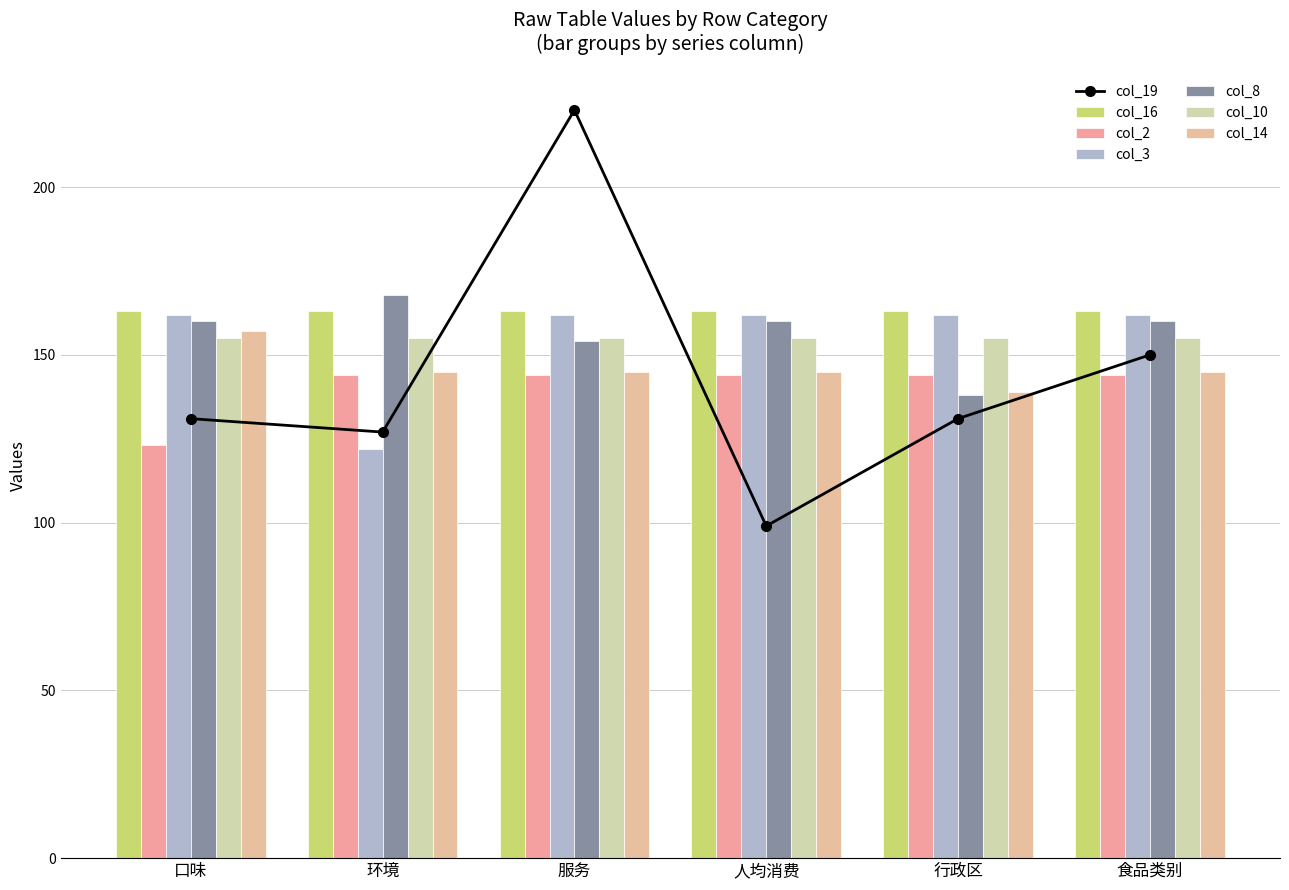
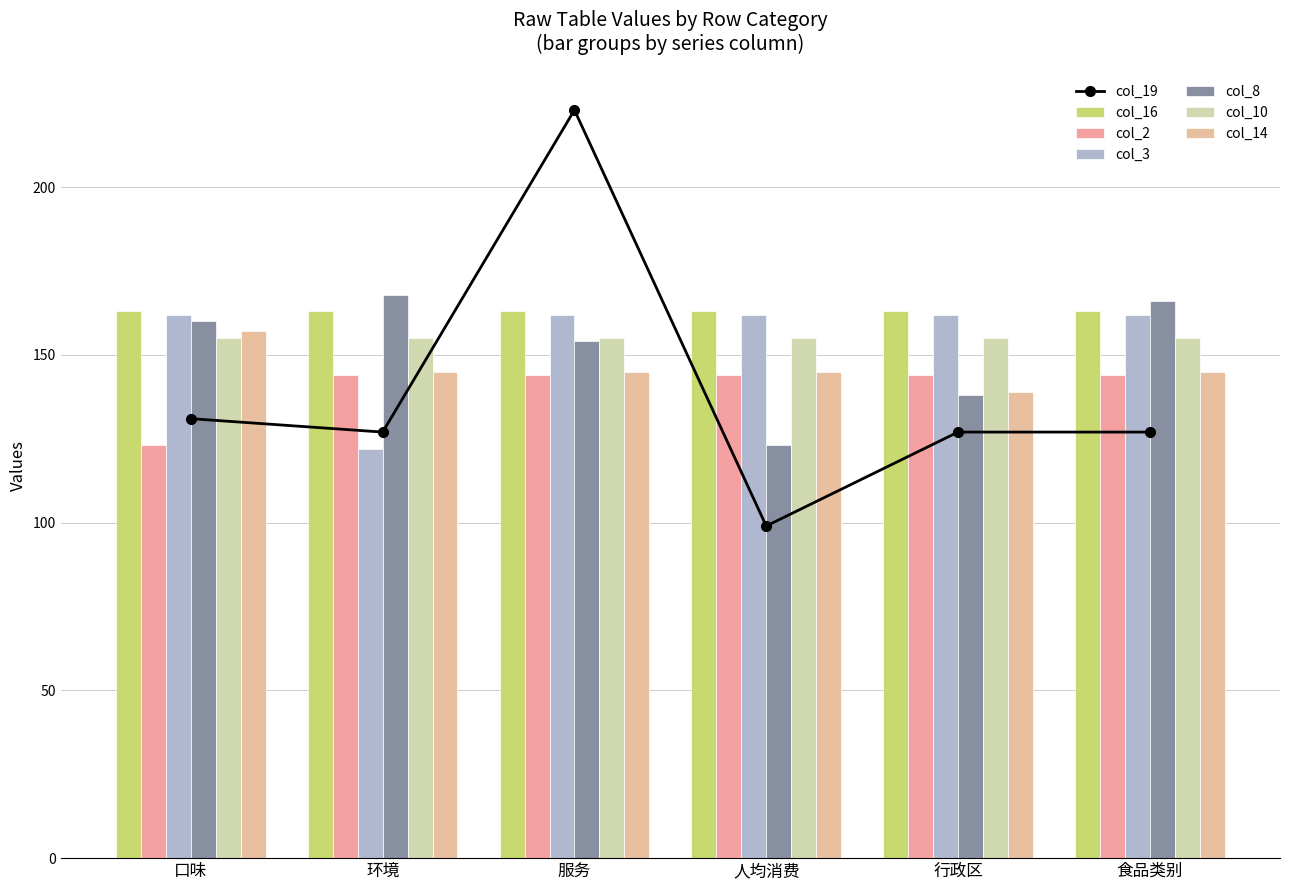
  {
    "col_16": {
      "口味": 163,
      "环境": 163,
      "服务": 163,
      "人均消费": 163,
      "行政区": 163,
      "食品类别": 163
    },
    "col_19": {
      "口味": 131,
      "环境": 127,
      "服务": 223,
      "人均消费": 99,
-     "行政区": 131,
-     "食品类别": 150
+     "行政区": 127,
+     "食品类别": 127
    },
    "col_8": {
      "口味": 160,
      "环境": 168,
      "服务": 154,
-     "人均消费": 160,
+     "人均消费": 123,
      "行政区": 138,
-     "食品类别": 160
+     "食品类别": 166
    }
  }
